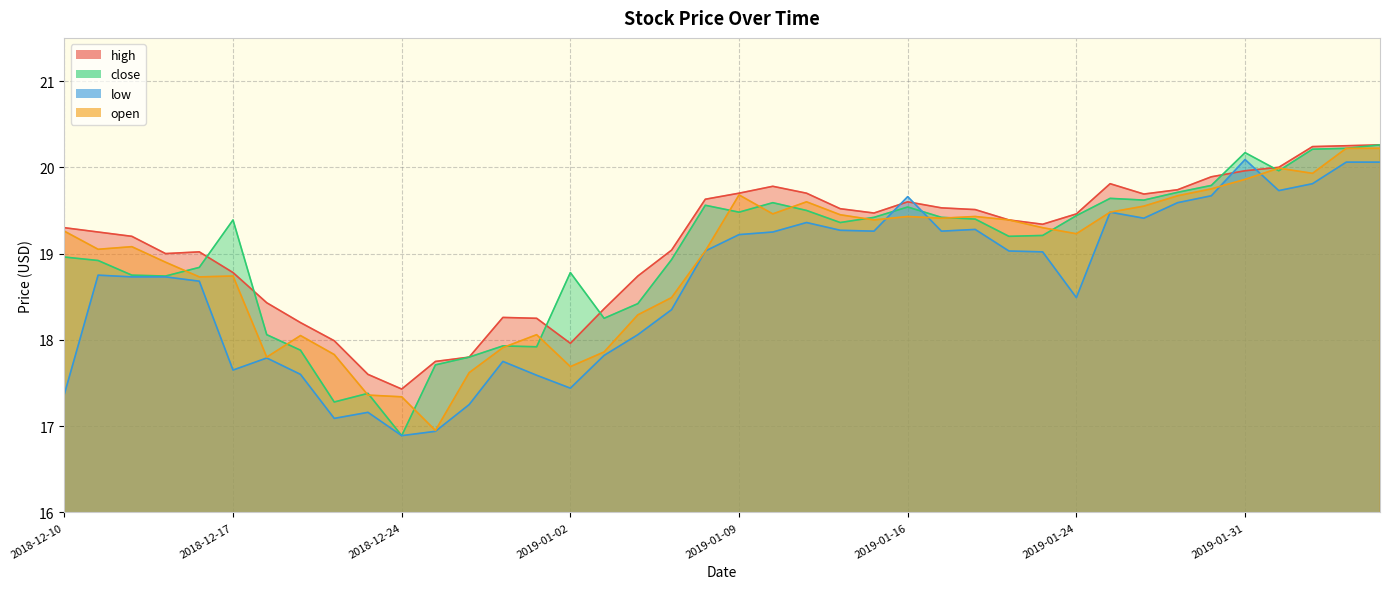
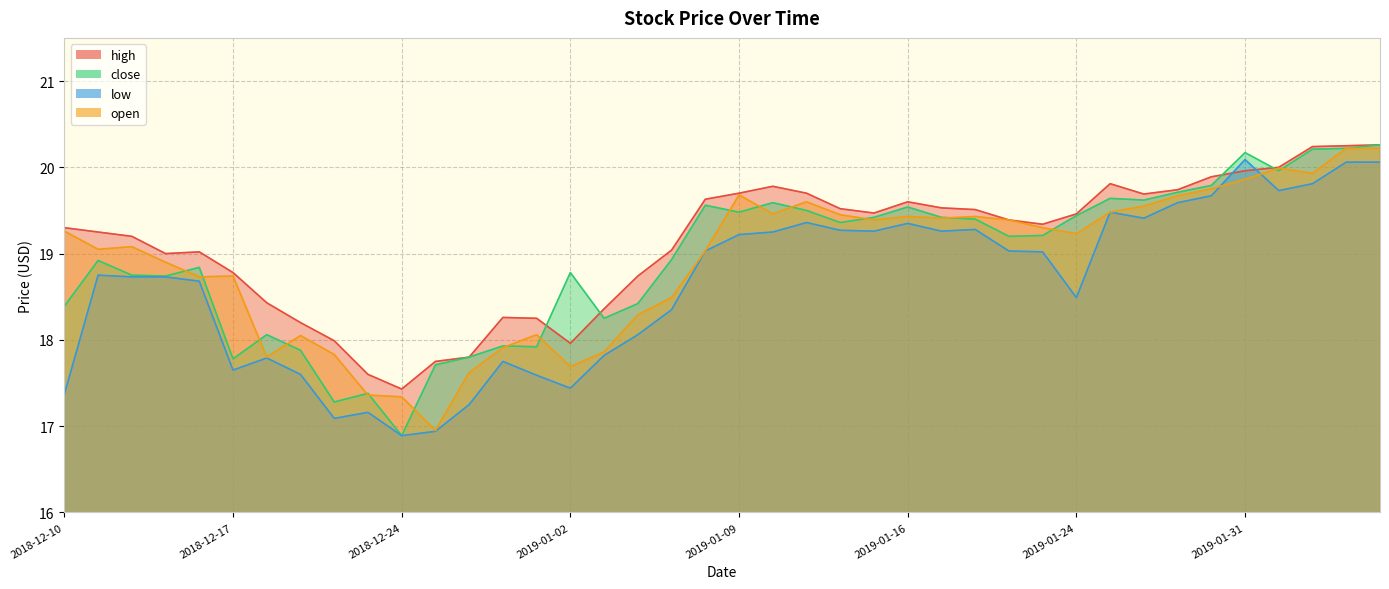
  {
    "close": {
-     "2018-12-10": 19.0,
-     "2018-12-17": 19.4,
+     "2018-12-10": 18.4,
+     "2018-12-17": 17.8,
      "2019-01-02": 18.8,
      "2019-01-09": 19.5,
      "2019-01-16": 19.5,
      "2019-01-31": 20.2
    },
    "low": {
      "2018-12-10": 17.4,
      "2018-12-17": 17.7,
      "2019-01-02": 17.4,
      "2019-01-09": 19.2,
-     "2019-01-16": 19.7,
+     "2019-01-16": 19.4,
      "2019-01-24": 18.5,
      "2019-01-31": 20.1
    }
  }
